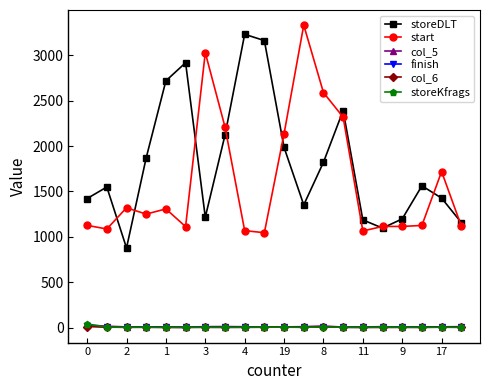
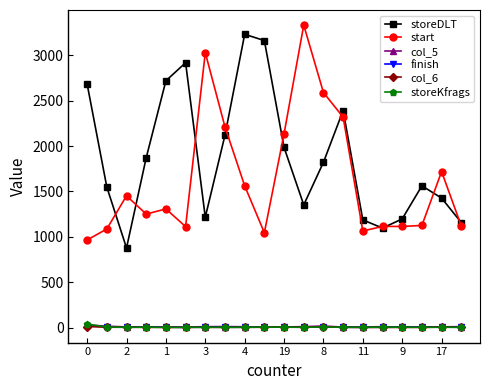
  {
    "storeDLT": {
-     "0": 1400,
+     "0": 2700,
      "2": 900,
      "4": 3200,
      "8": 1800
    },
    "start": {
-     "0": 1100,
-     "2": 1300,
-     "4": 1100,
+     "0": 1000,
+     "2": 1500,
+     "4": 1600,
      "8": 2600
    }
  }
